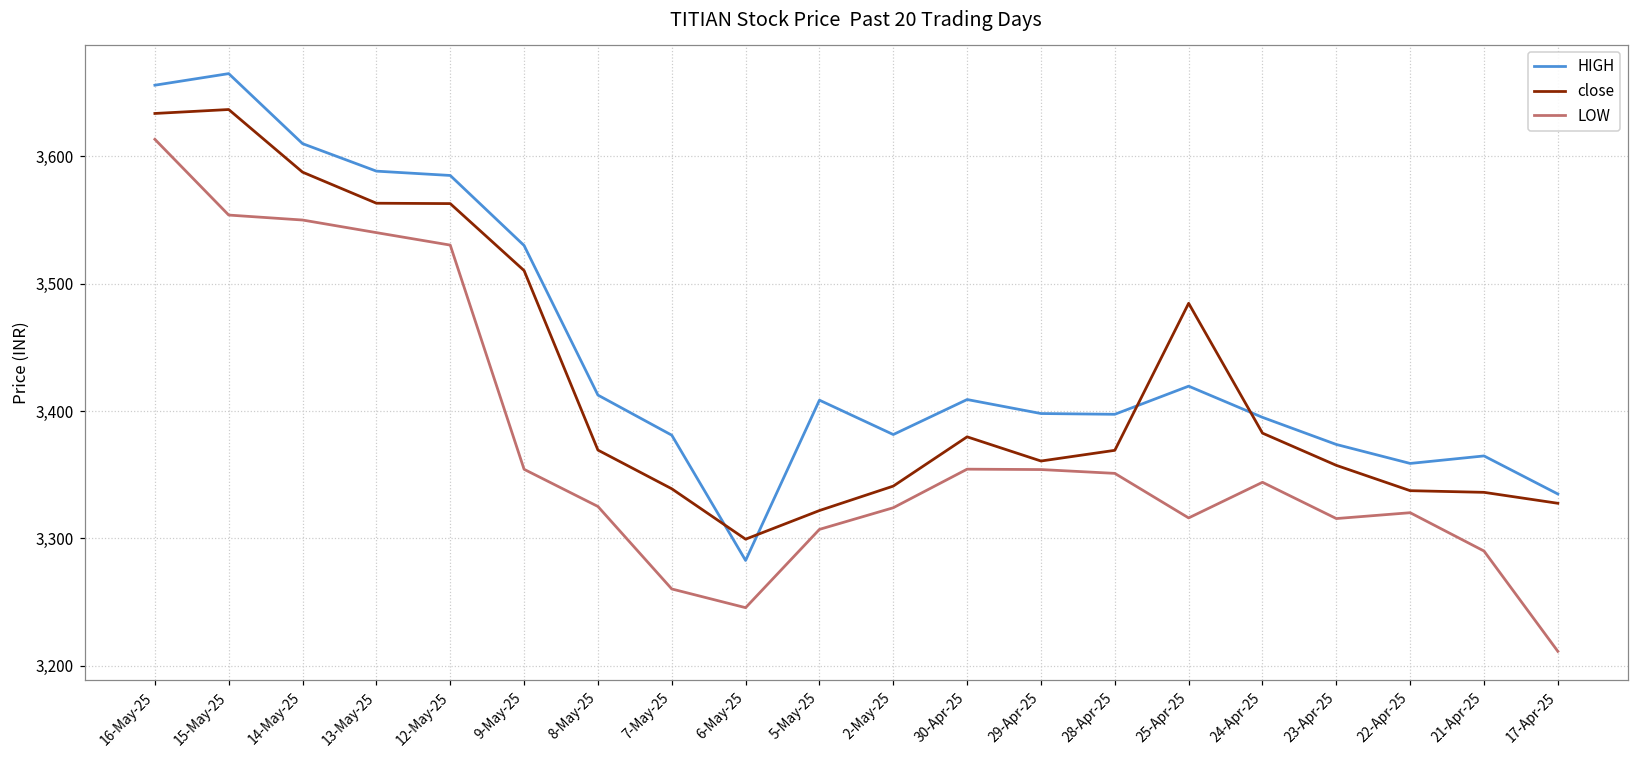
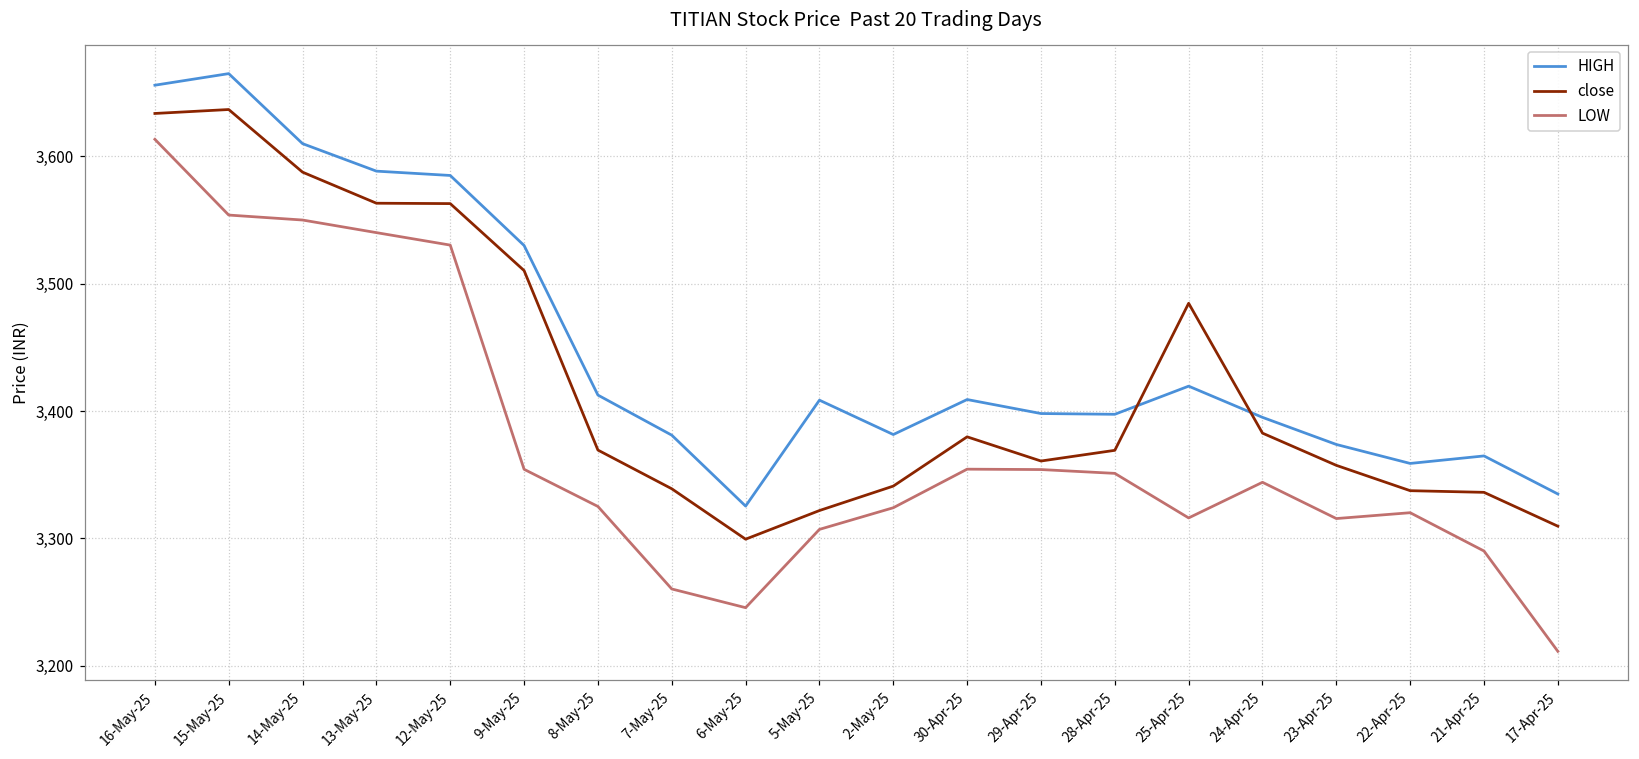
  {
    "HIGH": {
      "16-May-25": "3,656",
      "15-May-25": "3,665",
      "14-May-25": "3,610",
      "13-May-25": "3,588",
      "12-May-25": "3,585",
      "9-May-25": "3,530",
      "8-May-25": "3,413",
      "7-May-25": "3,381",
-     "6-May-25": "3,283",
+     "6-May-25": "3,325",
      "5-May-25": "3,409",
      "2-May-25": "3,382",
      "30-Apr-25": "3,409",
      "29-Apr-25": "3,398",
      "28-Apr-25": "3,397",
      "25-Apr-25": "3,420",
      "24-Apr-25": "3,395",
      "23-Apr-25": "3,374",
      "22-Apr-25": "3,359",
      "21-Apr-25": "3,365",
      "17-Apr-25": "3,335"
    },
    "close": {
      "16-May-25": "3,634",
      "15-May-25": "3,637",
      "14-May-25": "3,588",
      "13-May-25": "3,563",
      "12-May-25": "3,563",
      "9-May-25": "3,510",
      "8-May-25": "3,369",
      "7-May-25": "3,339",
      "6-May-25": "3,299",
      "5-May-25": "3,322",
      "2-May-25": "3,341",
      "30-Apr-25": "3,380",
      "29-Apr-25": "3,361",
      "28-Apr-25": "3,369",
      "25-Apr-25": "3,485",
      "24-Apr-25": "3,383",
      "23-Apr-25": "3,357",
      "22-Apr-25": "3,337",
      "21-Apr-25": "3,336",
-     "17-Apr-25": "3,328"
+     "17-Apr-25": "3,310"
    },
    "LOW": {
      "16-May-25": "3,613",
      "15-May-25": "3,554",
      "14-May-25": "3,550",
      "13-May-25": "3,540",
      "12-May-25": "3,530",
      "9-May-25": "3,354",
      "8-May-25": "3,325",
      "7-May-25": "3,260",
      "6-May-25": "3,246",
      "5-May-25": "3,307",
      "2-May-25": "3,324",
      "30-Apr-25": "3,354",
      "29-Apr-25": "3,354",
      "28-Apr-25": "3,351",
      "25-Apr-25": "3,316",
      "24-Apr-25": "3,344",
      "23-Apr-25": "3,316",
      "22-Apr-25": "3,320",
      "21-Apr-25": "3,290",
      "17-Apr-25": "3,211"
    }
  }
